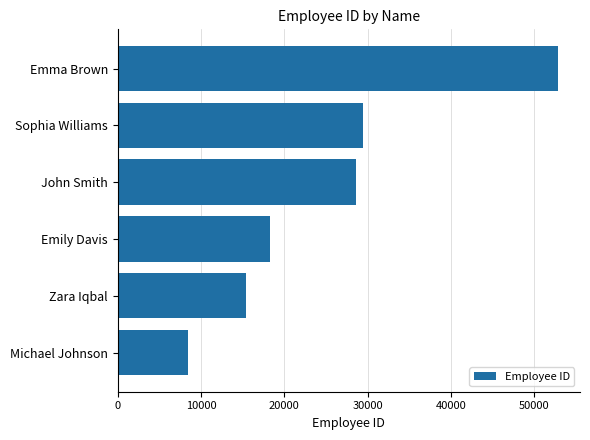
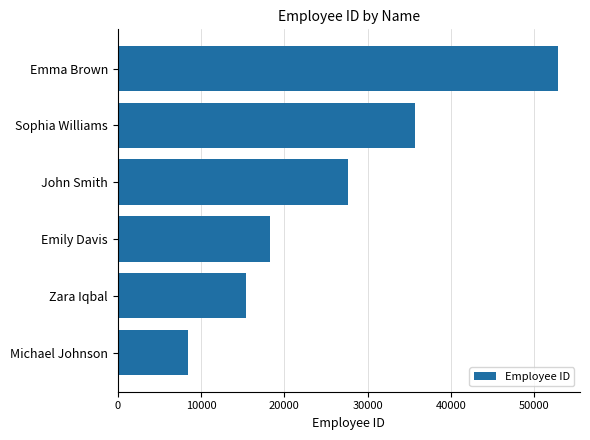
  {
    "Emma Brown": 53000,
-   "Sophia Williams": 29000,
-   "John Smith": 29000,
+   "Sophia Williams": 36000,
+   "John Smith": 28000,
    "Emily Davis": 18000,
    "Zara Iqbal": 15000,
    "Michael Johnson": 8000
  }
